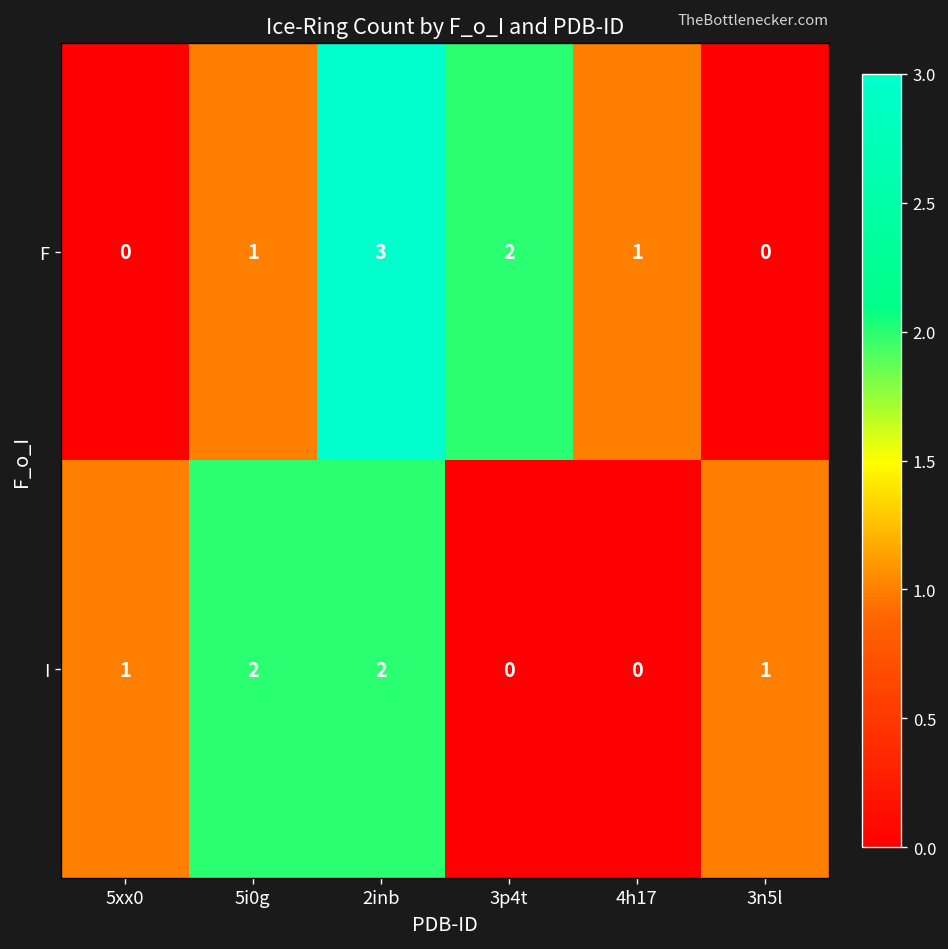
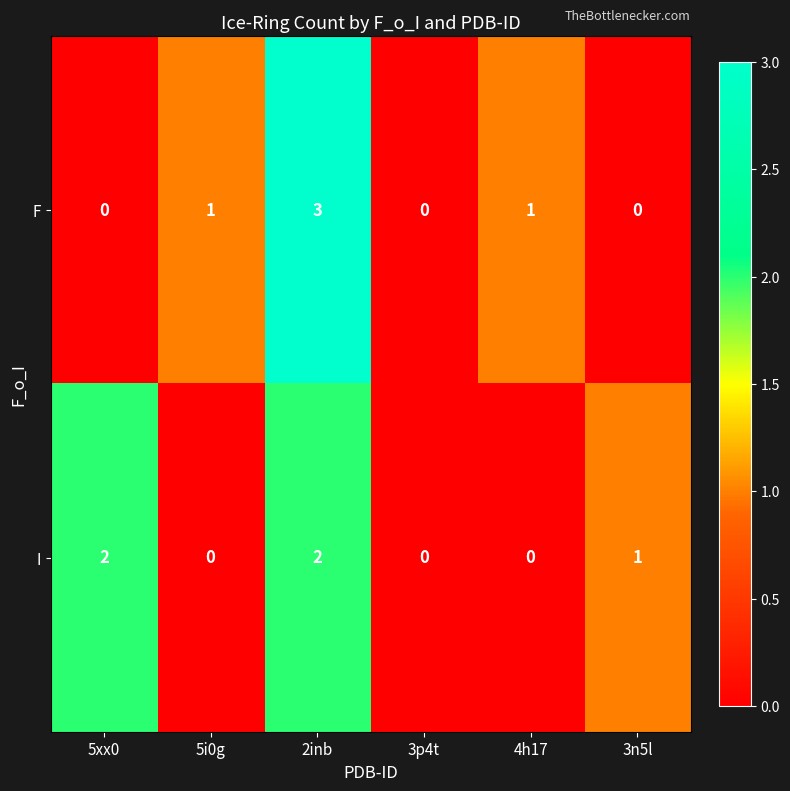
  {
    "F": {
      "5xx0": 0,
      "5i0g": 1,
      "2inb": 3,
-     "3p4t": 2,
+     "3p4t": 0,
      "4h17": 1,
      "3n5l": 0
    },
    "I": {
-     "5xx0": 1,
-     "5i0g": 2,
+     "5xx0": 2,
+     "5i0g": 0,
      "2inb": 2,
      "3p4t": 0,
      "4h17": 0,
      "3n5l": 1
    }
  }
